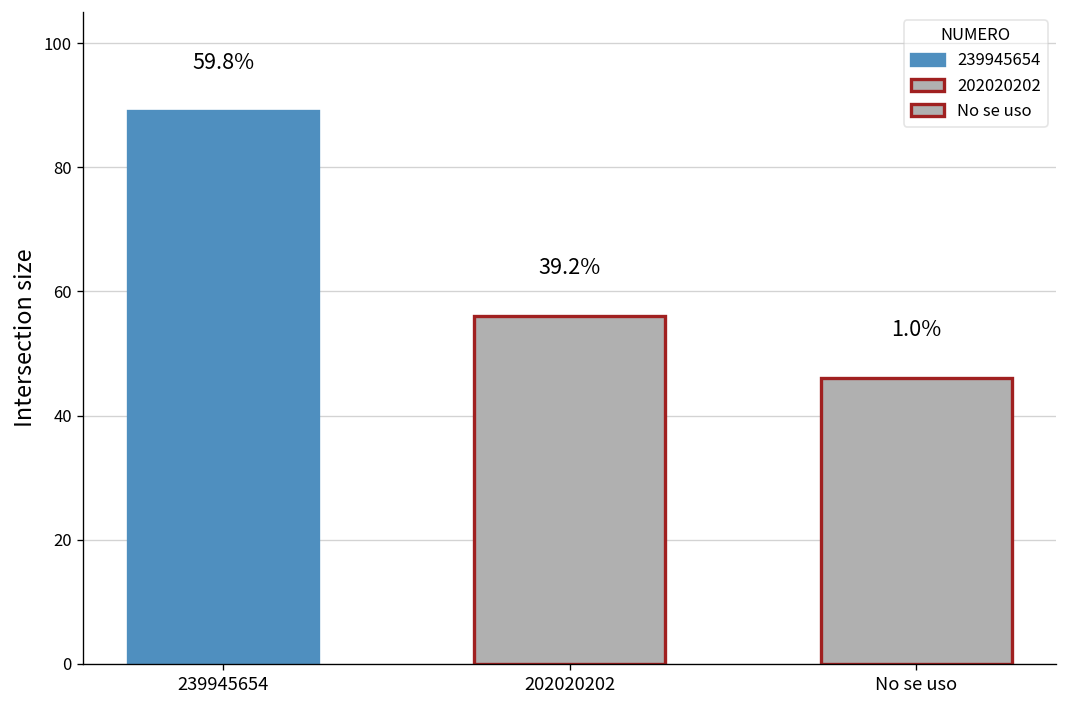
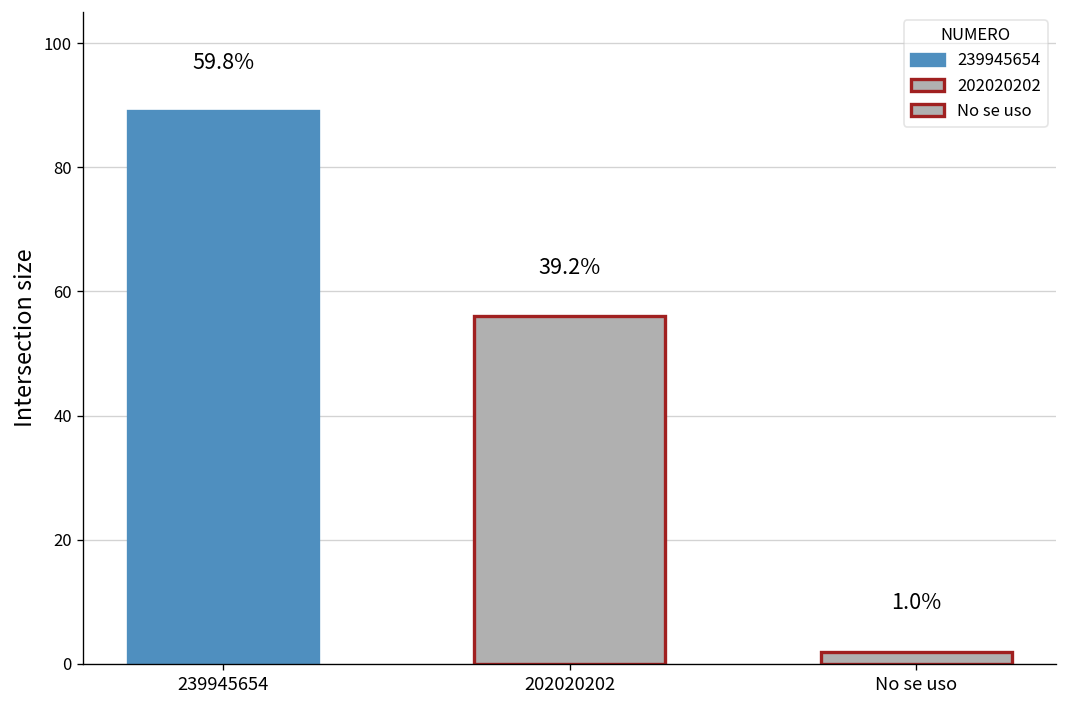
  {
    "239945654": 89,
    "202020202": 56,
-   "No se uso": 46
+   "No se uso": 2
  }
